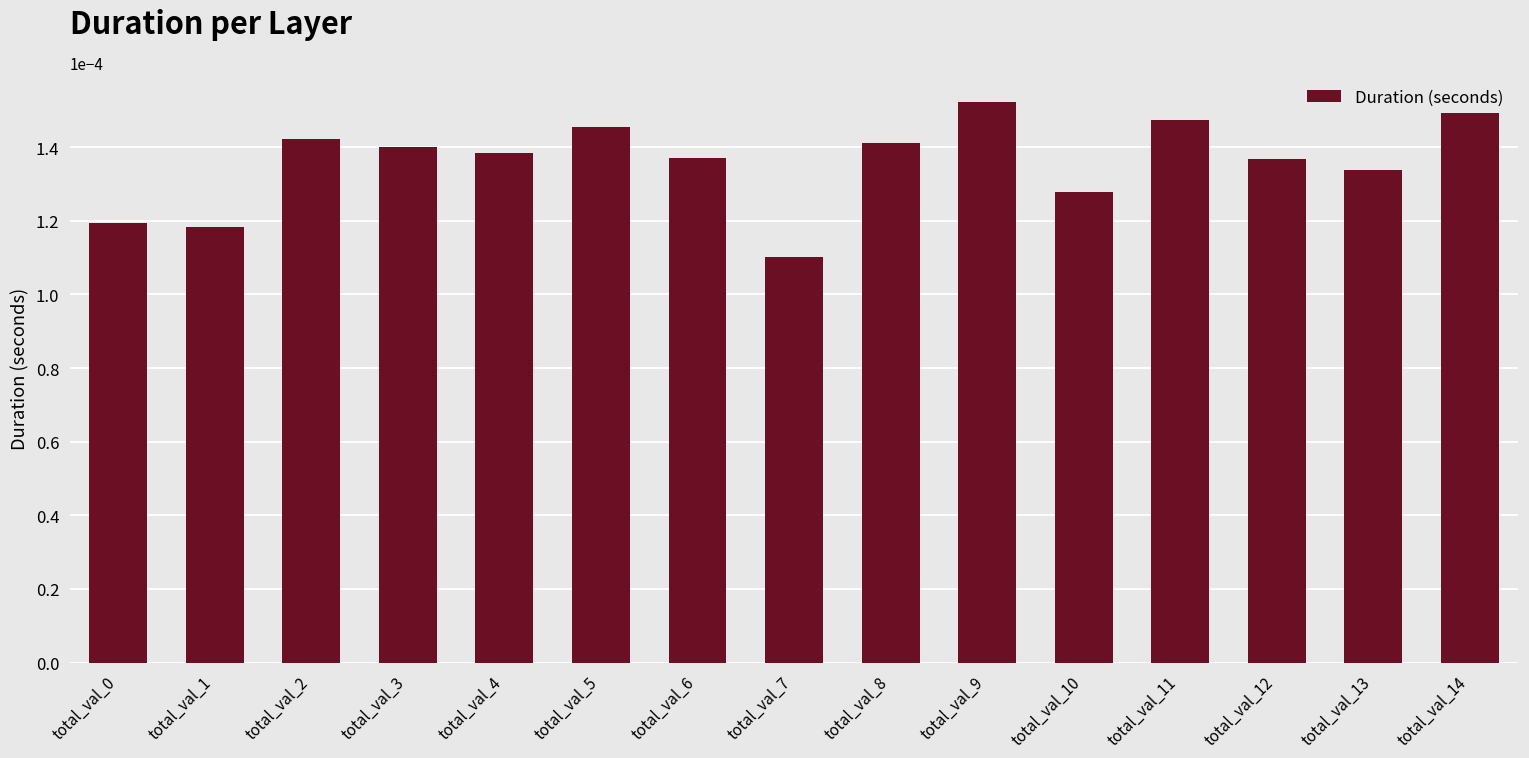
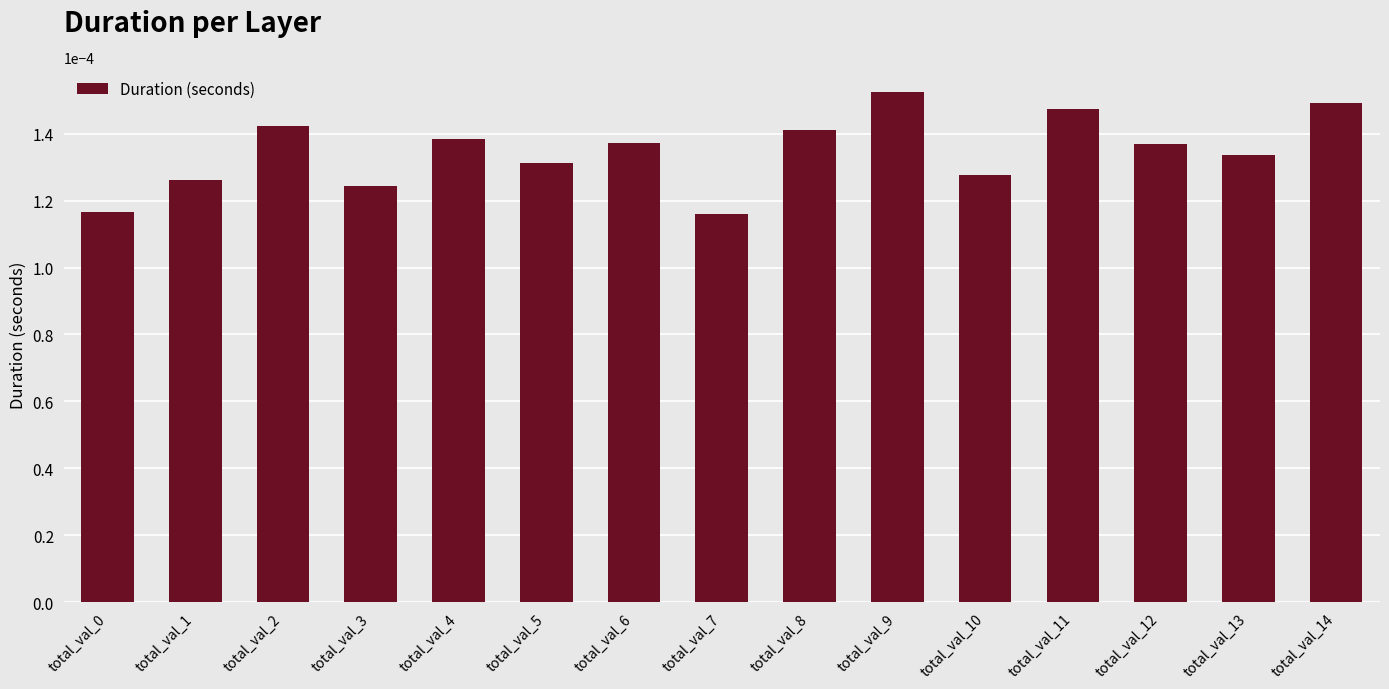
  {
-   "total_val_0": 0.000119,
-   "total_val_1": 0.000118,
+   "total_val_0": 0.000117,
+   "total_val_1": 0.000126,
    "total_val_2": 0.000142,
-   "total_val_3": 0.000140,
+   "total_val_3": 0.000124,
    "total_val_4": 0.000138,
-   "total_val_5": 0.000146,
+   "total_val_5": 0.000131,
    "total_val_6": 0.000137,
-   "total_val_7": 0.000110,
+   "total_val_7": 0.000116,
    "total_val_8": 0.000141,
    "total_val_9": 0.000152,
    "total_val_10": 0.000128,
    "total_val_11": 0.000147,
    "total_val_12": 0.000137,
    "total_val_13": 0.000134,
    "total_val_14": 0.000149
  }
